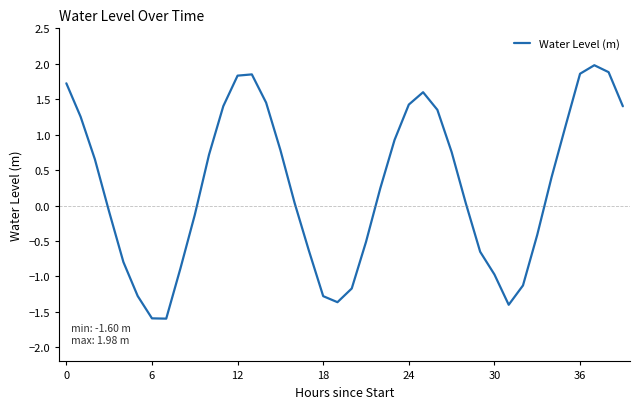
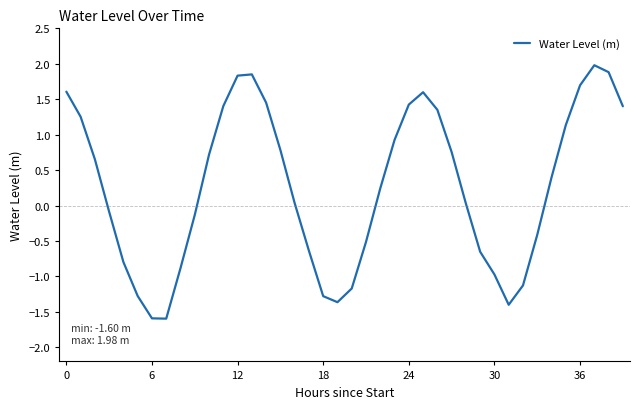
  {
-   "0": 1.7,
+   "0": 1.6,
    "12": 1.8,
    "18": -1.3,
    "24": 1.4,
    "30": -1.0,
-   "36": 1.9
+   "36": 1.7
  }
